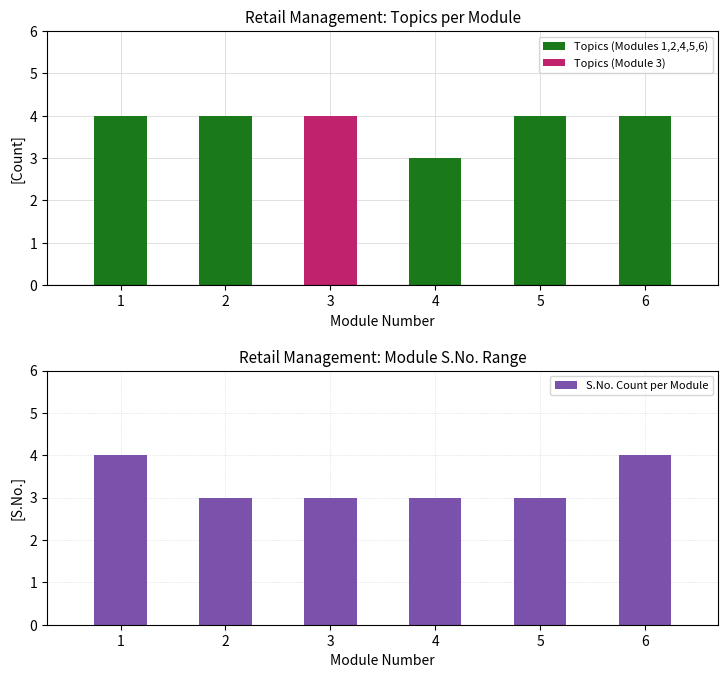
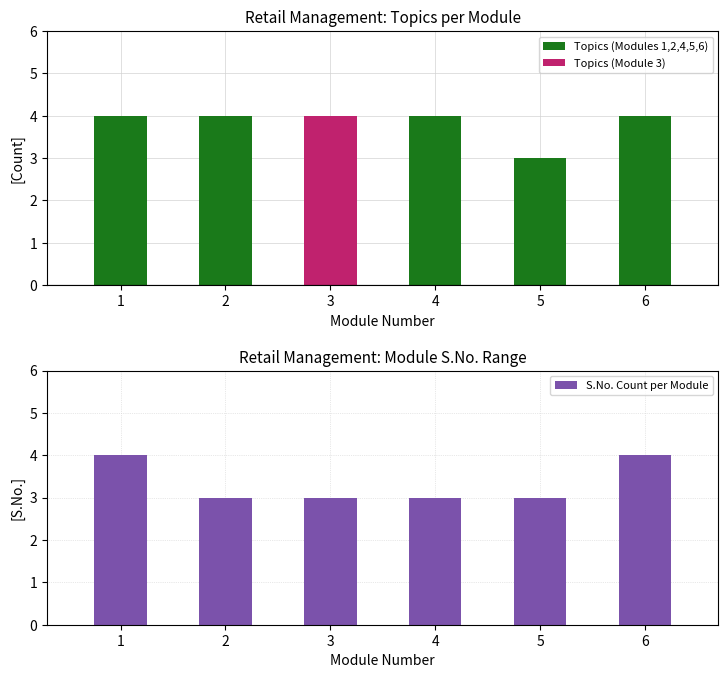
  {
    "Retail Management: Topics per Module": {
      "1": 4,
      "2": 4,
      "3": 4,
-     "4": 3,
-     "5": 4,
+     "4": 4,
+     "5": 3,
      "6": 4
    },
    "Retail Management: Module S.No. Range": {
      "1": 4.0,
      "2": 3.0,
      "3": 3.0,
      "4": 3.0,
      "5": 3.0,
      "6": 4.0
    }
  }
